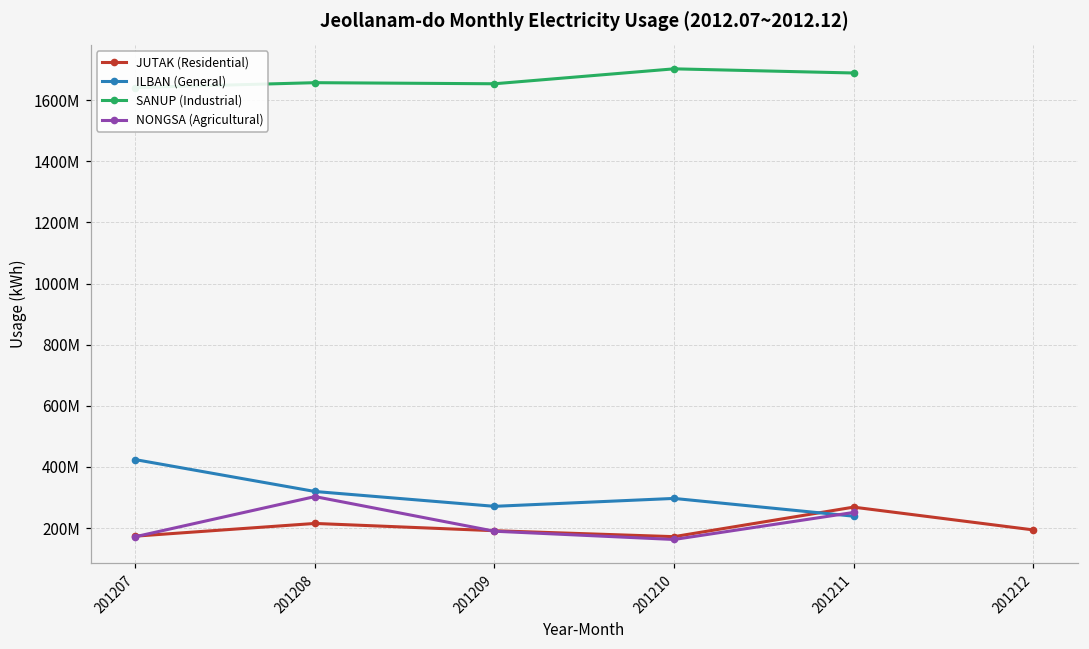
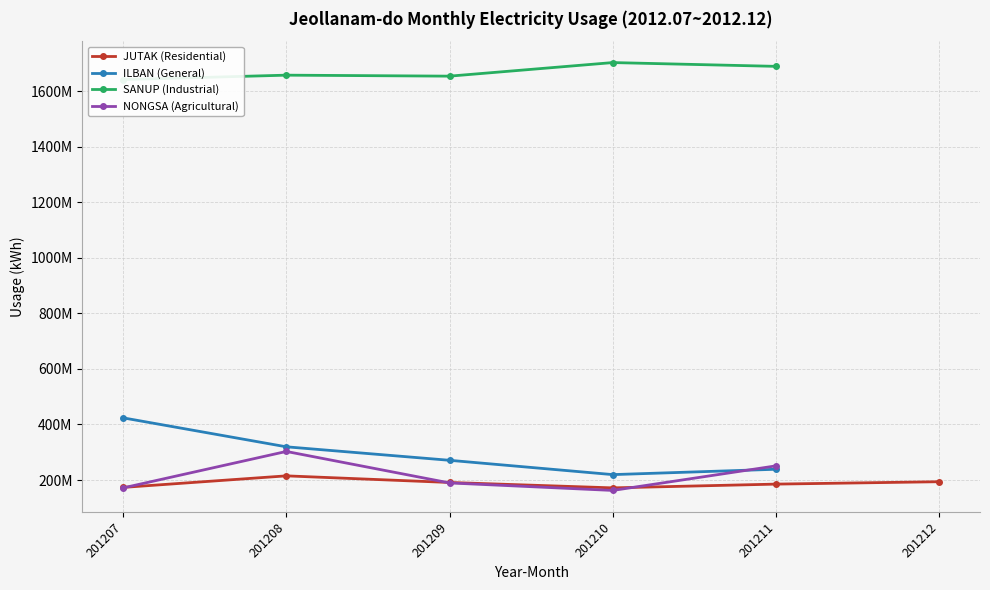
  {
    "JUTAK (Residential)": {
      "201208": 220000000,
-     "201211": 270000000,
+     "201211": 190000000,
      "201212": 190000000
    },
    "ILBAN (General)": {
      "201207": 420000000,
      "201208": 320000000,
      "201209": 270000000,
-     "201210": 300000000,
+     "201210": 220000000,
      "201211": 240000000
    },
    "SANUP (Industrial)": {
      "201208": 1660000000,
      "201209": 1650000000,
      "201210": 1700000000,
      "201211": 1690000000
    },
    "NONGSA (Agricultural)": {
      "201208": 300000000,
      "201211": 250000000
    }
  }
